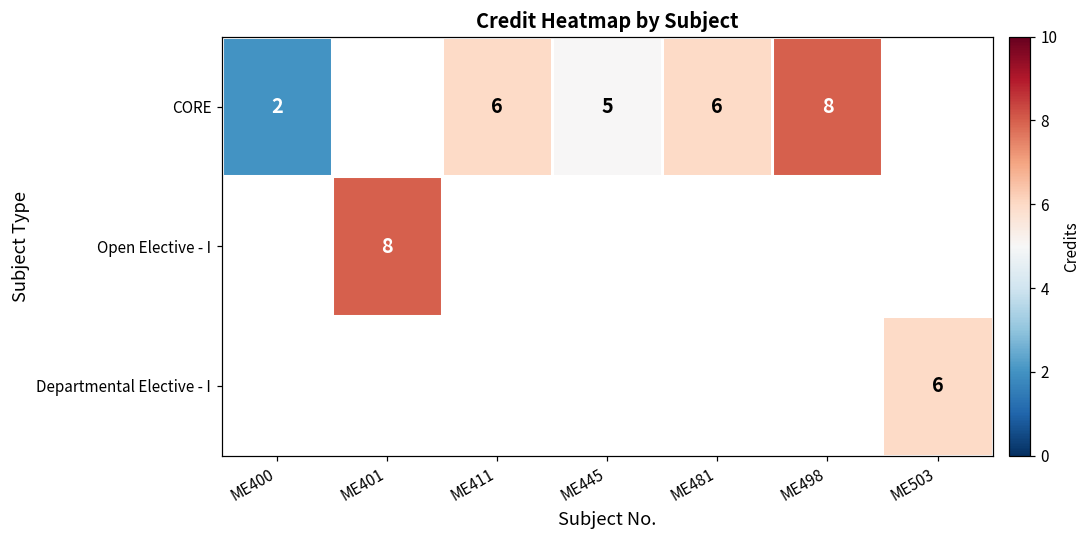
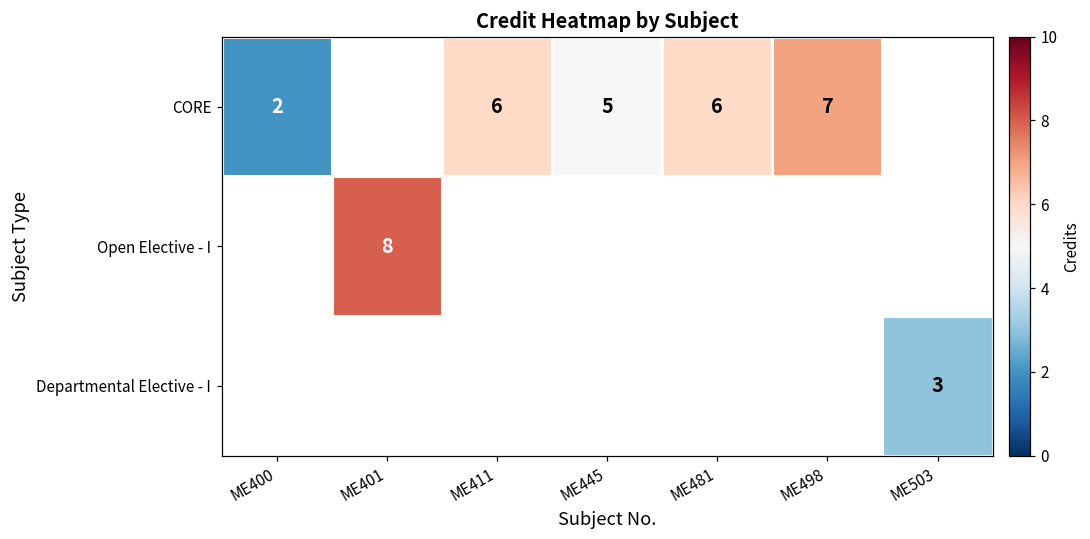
  {
    "CORE": {
      "ME400": 2,
      "ME411": 6,
      "ME445": 5,
      "ME481": 6,
-     "ME498": 8
+     "ME498": 7
    },
    "Open Elective - I": {
      "ME401": 8
    },
    "Departmental Elective - I": {
-     "ME503": 6
+     "ME503": 3
    }
  }
